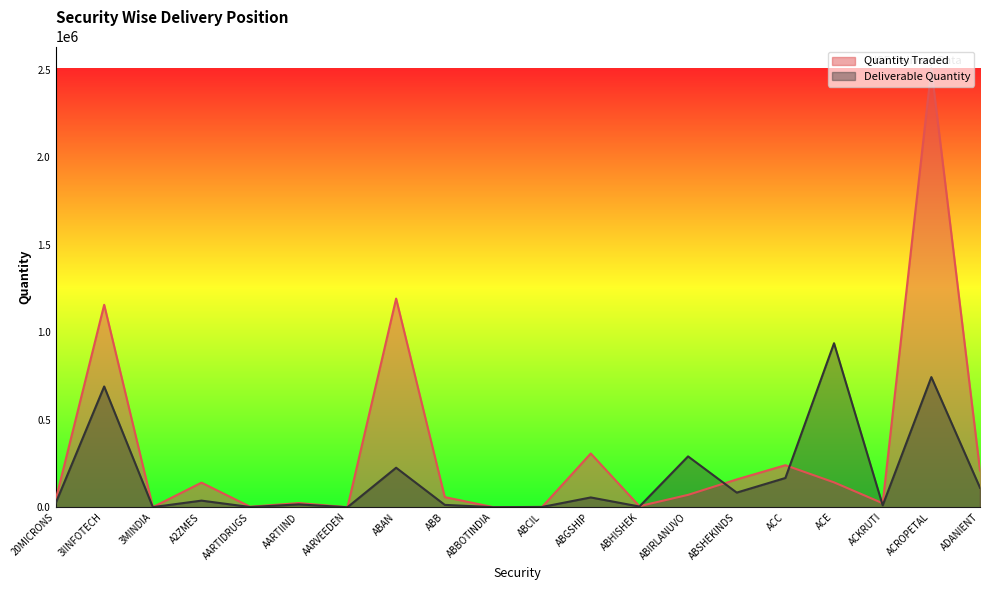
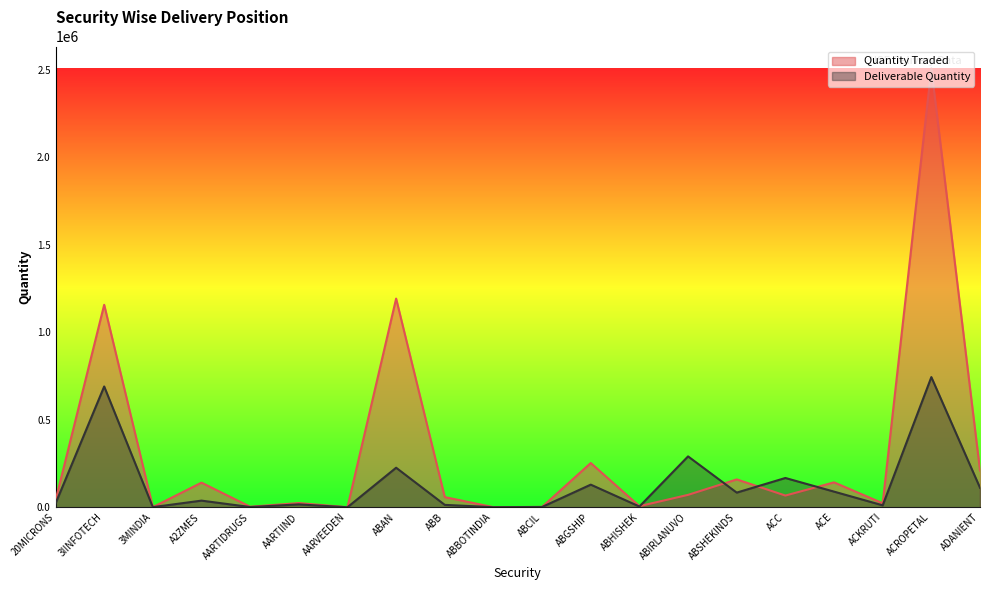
  {
    "Quantity Traded": {
      "20MICRONS": 40000,
      "3IINFOTECH": 1160000,
      "A2ZMES": 140000,
      "ABAN": 1190000,
      "ABB": 60000,
-     "ABGSHIP": 310000,
+     "ABGSHIP": 250000,
      "ABIRLANUVO": 70000,
      "ABSHEKINDS": 160000,
-     "ACC": 240000,
+     "ACC": 70000,
      "ACE": 140000,
      "ADANIENT": 210000
    },
    "Deliverable Quantity": {
      "20MICRONS": 20000,
      "3IINFOTECH": 690000,
      "A2ZMES": 40000,
      "ABAN": 230000,
      "ABB": 10000,
-     "ABGSHIP": 60000,
+     "ABGSHIP": 130000,
      "ABIRLANUVO": 290000,
      "ABSHEKINDS": 80000,
      "ACC": 170000,
-     "ACE": 940000,
+     "ACE": 90000,
      "ACROPETAL": 740000,
      "ADANIENT": 110000
    }
  }
